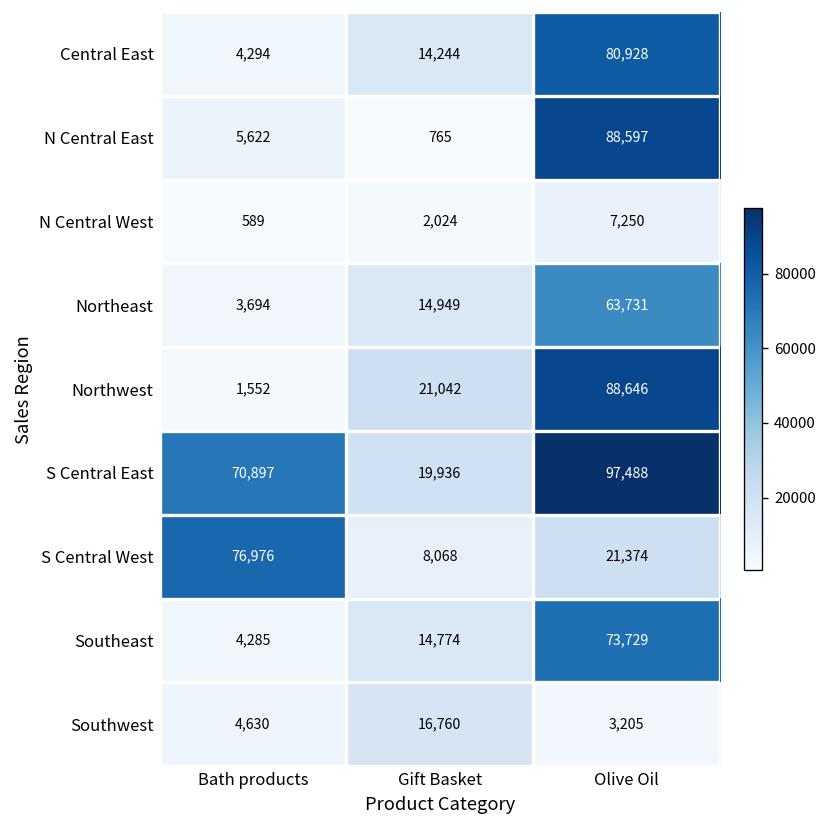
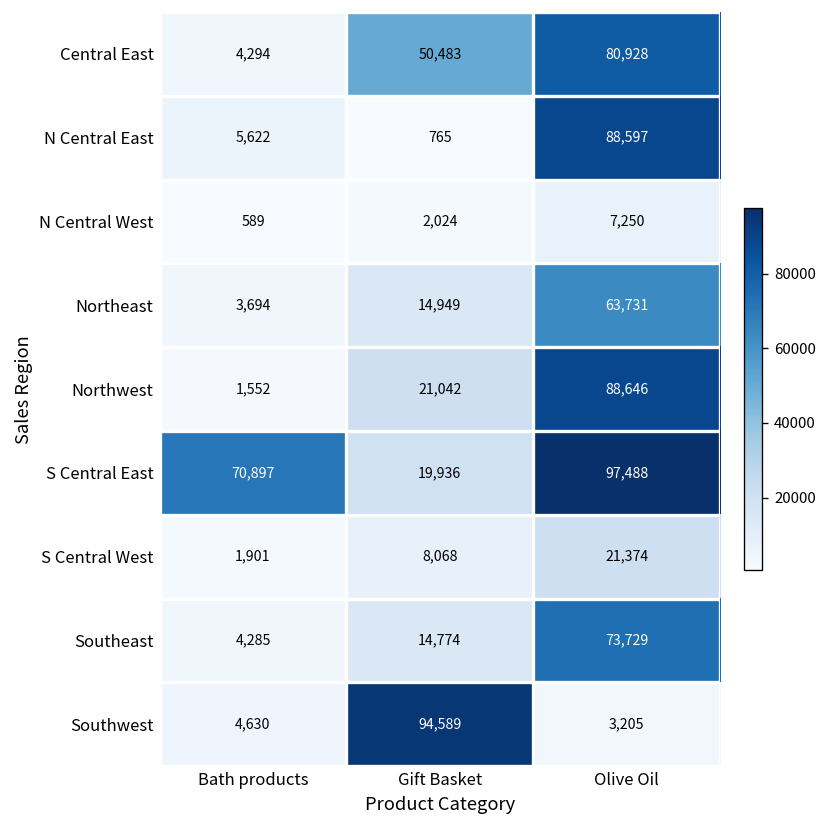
  {
    "Central East": {
      "Bath products": "4,294",
-     "Gift Basket": "14,244",
+     "Gift Basket": "50,483",
      "Olive Oil": "80,928"
    },
    "N Central East": {
      "Bath products": "5,622",
      "Gift Basket": "765",
      "Olive Oil": "88,597"
    },
    "N Central West": {
      "Bath products": "589",
      "Gift Basket": "2,024",
      "Olive Oil": "7,250"
    },
    "Northeast": {
      "Bath products": "3,694",
      "Gift Basket": "14,949",
      "Olive Oil": "63,731"
    },
    "Northwest": {
      "Bath products": "1,552",
      "Gift Basket": "21,042",
      "Olive Oil": "88,646"
    },
    "S Central East": {
      "Bath products": "70,897",
      "Gift Basket": "19,936",
      "Olive Oil": "97,488"
    },
    "S Central West": {
-     "Bath products": "76,976",
+     "Bath products": "1,901",
      "Gift Basket": "8,068",
      "Olive Oil": "21,374"
    },
    "Southeast": {
      "Bath products": "4,285",
      "Gift Basket": "14,774",
      "Olive Oil": "73,729"
    },
    "Southwest": {
      "Bath products": "4,630",
-     "Gift Basket": "16,760",
+     "Gift Basket": "94,589",
      "Olive Oil": "3,205"
    }
  }
